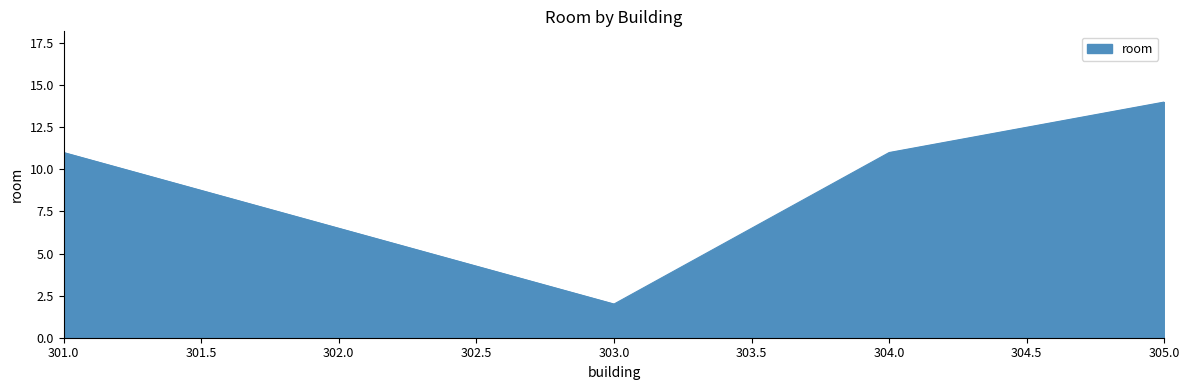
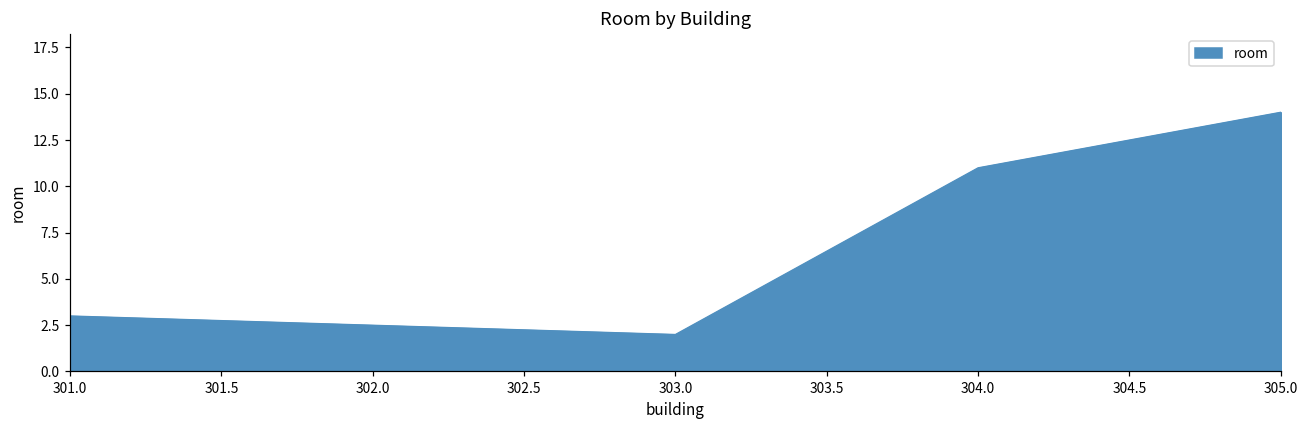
  {
-   "301.0": 11,
+   "301.0": 3,
    "303.0": 2,
    "304.0": 11,
    "305.0": 14
  }
